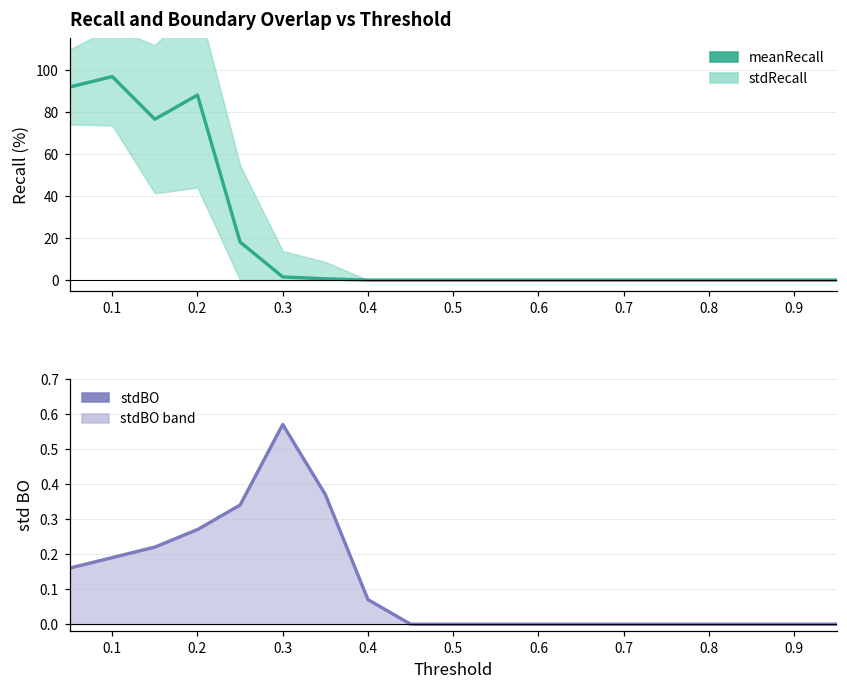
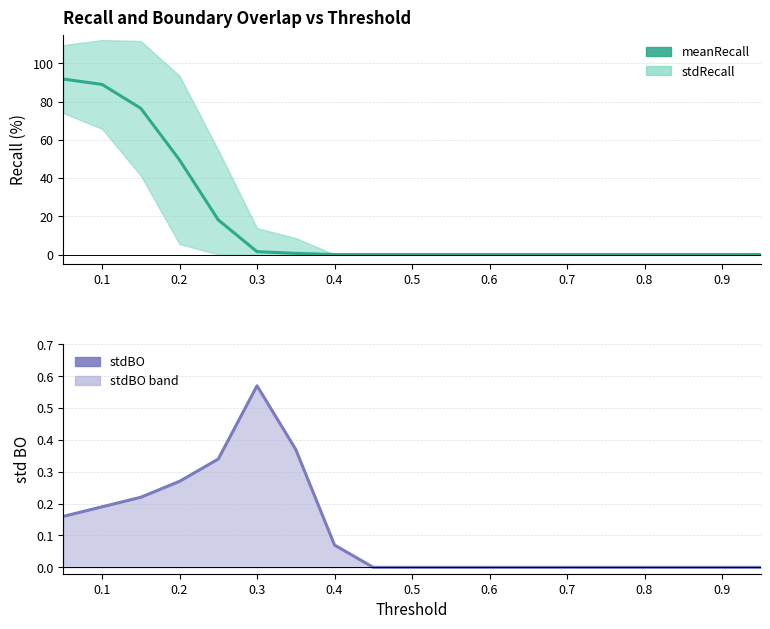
  {
    "Recall and Boundary Overlap vs Threshold": {
      "meanRecall": {
-       "0.1": 97,
-       "0.2": 88,
+       "0.1": 89,
+       "0.2": 50,
        "0.3": 2
      }
    }
  }
